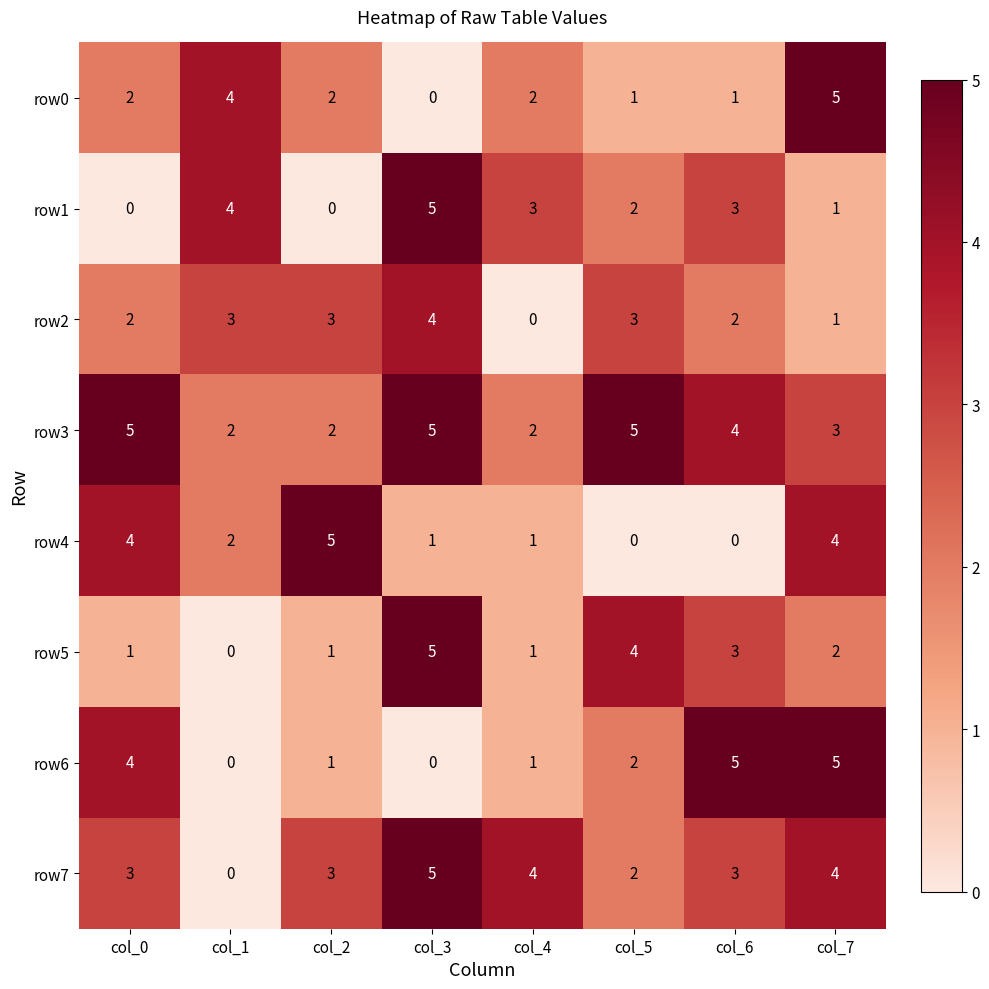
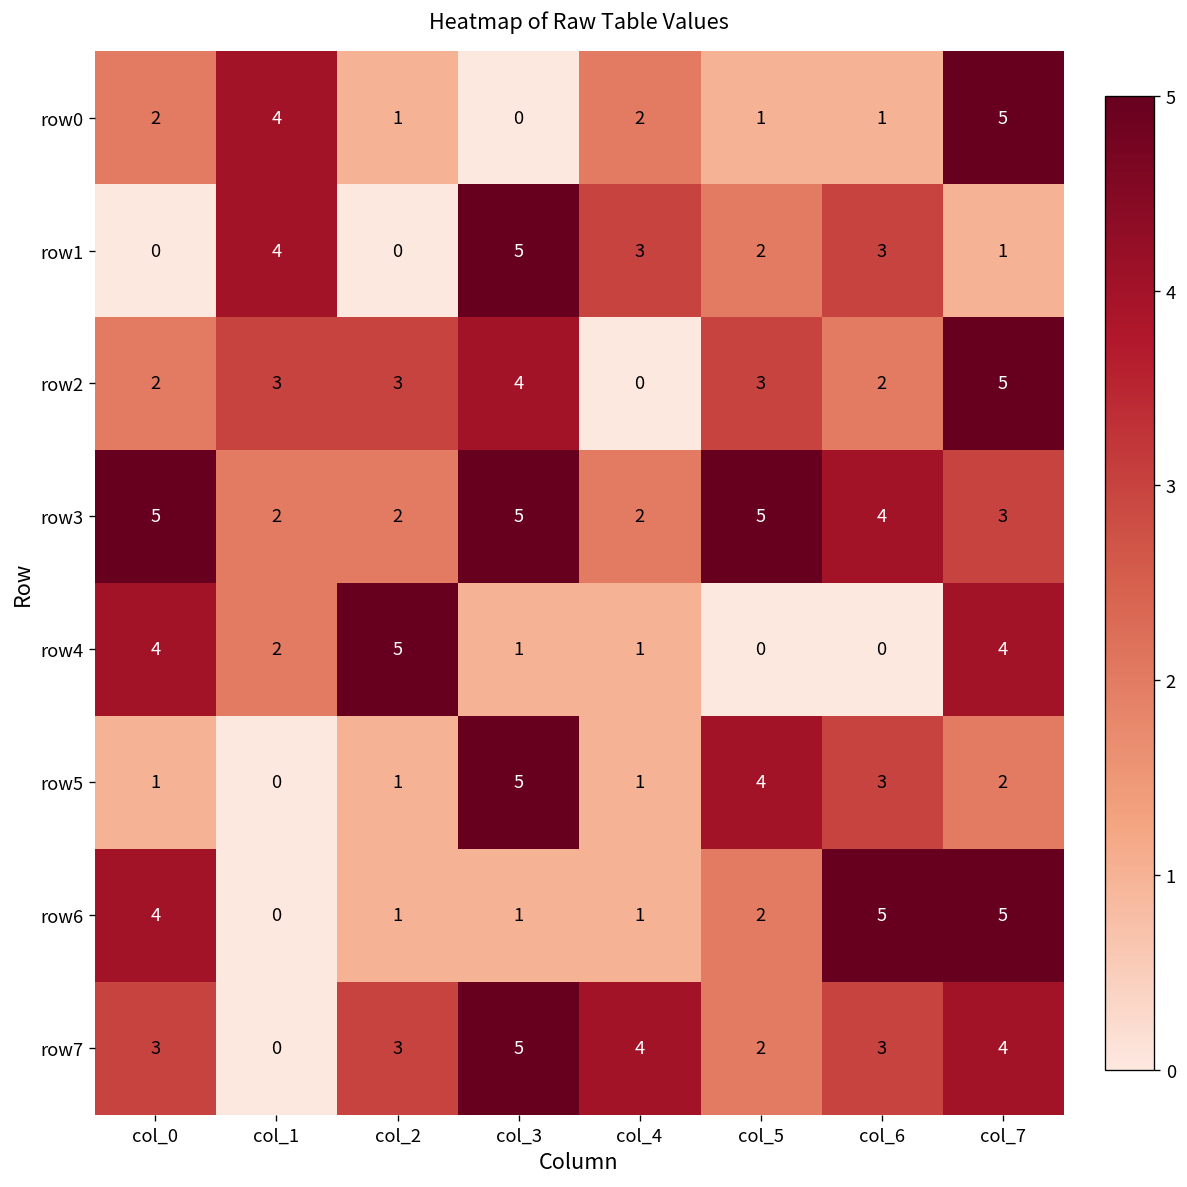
  {
    "row0": {
      "col_0": 2,
      "col_1": 4,
-     "col_2": 2,
+     "col_2": 1,
      "col_3": 0,
      "col_4": 2,
      "col_5": 1,
      "col_6": 1,
      "col_7": 5
    },
    "row1": {
      "col_0": 0,
      "col_1": 4,
      "col_2": 0,
      "col_3": 5,
      "col_4": 3,
      "col_5": 2,
      "col_6": 3,
      "col_7": 1
    },
    "row2": {
      "col_0": 2,
      "col_1": 3,
      "col_2": 3,
      "col_3": 4,
      "col_4": 0,
      "col_5": 3,
      "col_6": 2,
-     "col_7": 1
+     "col_7": 5
    },
    "row3": {
      "col_0": 5,
      "col_1": 2,
      "col_2": 2,
      "col_3": 5,
      "col_4": 2,
      "col_5": 5,
      "col_6": 4,
      "col_7": 3
    },
    "row4": {
      "col_0": 4,
      "col_1": 2,
      "col_2": 5,
      "col_3": 1,
      "col_4": 1,
      "col_5": 0,
      "col_6": 0,
      "col_7": 4
    },
    "row5": {
      "col_0": 1,
      "col_1": 0,
      "col_2": 1,
      "col_3": 5,
      "col_4": 1,
      "col_5": 4,
      "col_6": 3,
      "col_7": 2
    },
    "row6": {
      "col_0": 4,
      "col_1": 0,
      "col_2": 1,
-     "col_3": 0,
+     "col_3": 1,
      "col_4": 1,
      "col_5": 2,
      "col_6": 5,
      "col_7": 5
    },
    "row7": {
      "col_0": 3,
      "col_1": 0,
      "col_2": 3,
      "col_3": 5,
      "col_4": 4,
      "col_5": 2,
      "col_6": 3,
      "col_7": 4
    }
  }
